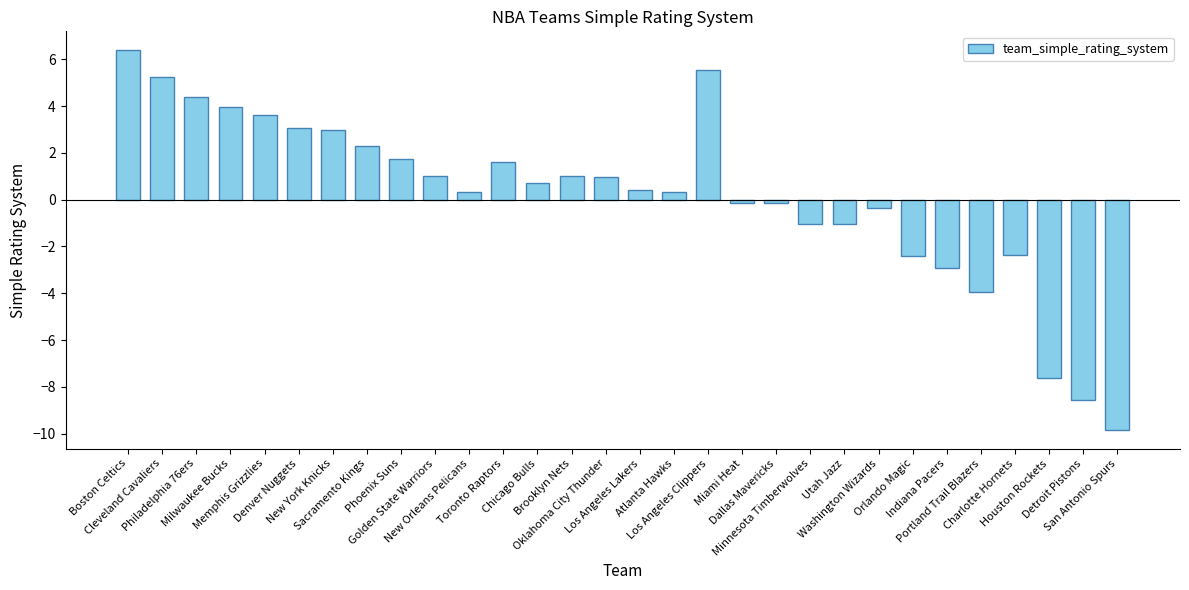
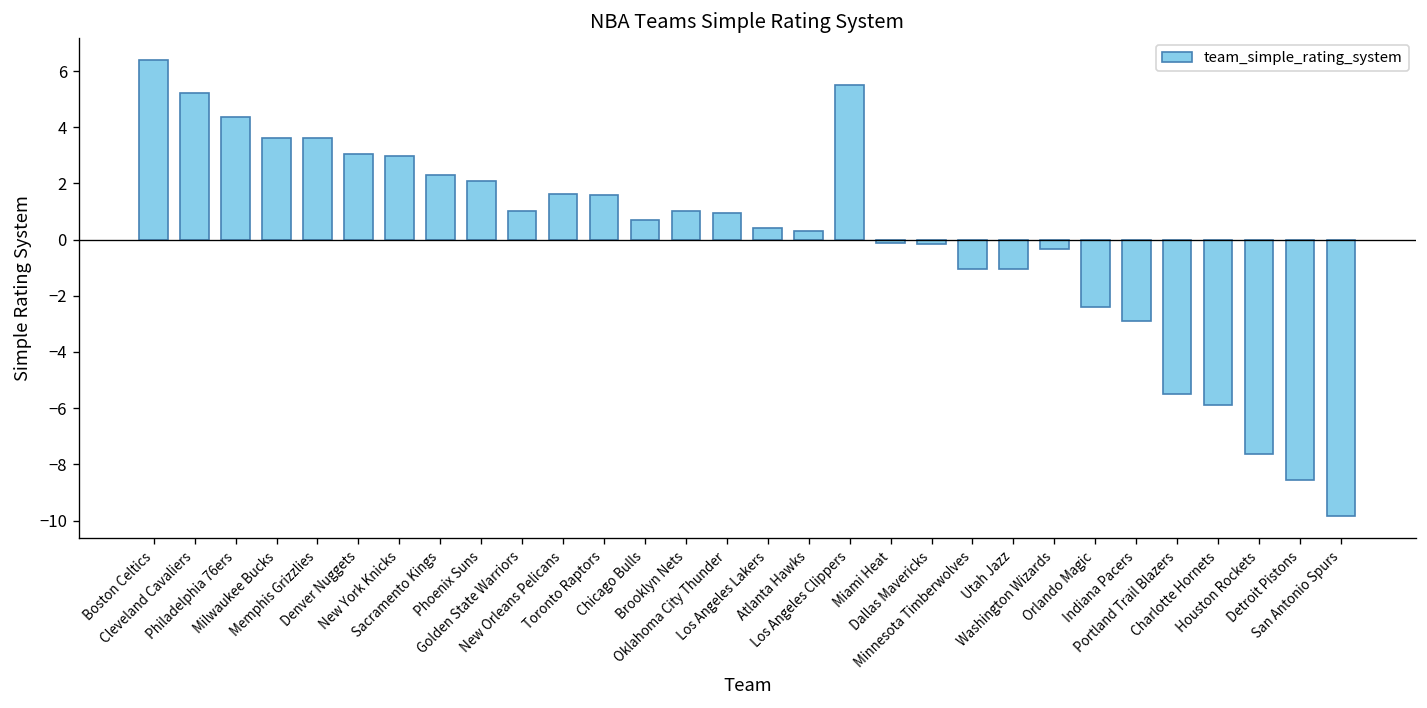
  {
    "Boston Celtics": 6.4,
    "Cleveland Cavaliers": 5.2,
    "Philadelphia 76ers": 4.4,
-   "Milwaukee Bucks": 4.0,
+   "Milwaukee Bucks": 3.6,
    "Memphis Grizzlies": 3.6,
    "Denver Nuggets": 3.0,
    "New York Knicks": 3.0,
    "Sacramento Kings": 2.3,
-   "Phoenix Suns": 1.7,
+   "Phoenix Suns": 2.1,
    "Golden State Warriors": 1.0,
-   "New Orleans Pelicans": 0.3,
+   "New Orleans Pelicans": 1.6,
    "Toronto Raptors": 1.6,
    "Chicago Bulls": 0.7,
    "Brooklyn Nets": 1.0,
    "Oklahoma City Thunder": 1.0,
    "Los Angeles Lakers": 0.4,
    "Atlanta Hawks": 0.3,
    "Los Angeles Clippers": 5.5,
    "Miami Heat": -0.1,
    "Dallas Mavericks": -0.1,
    "Minnesota Timberwolves": -1.1,
    "Utah Jazz": -1.0,
    "Washington Wizards": -0.4,
    "Orlando Magic": -2.4,
    "Indiana Pacers": -2.9,
-   "Portland Trail Blazers": -4.0,
-   "Charlotte Hornets": -2.4,
+   "Portland Trail Blazers": -5.5,
+   "Charlotte Hornets": -5.9,
    "Houston Rockets": -7.6,
    "Detroit Pistons": -8.6,
    "San Antonio Spurs": -9.8
  }
